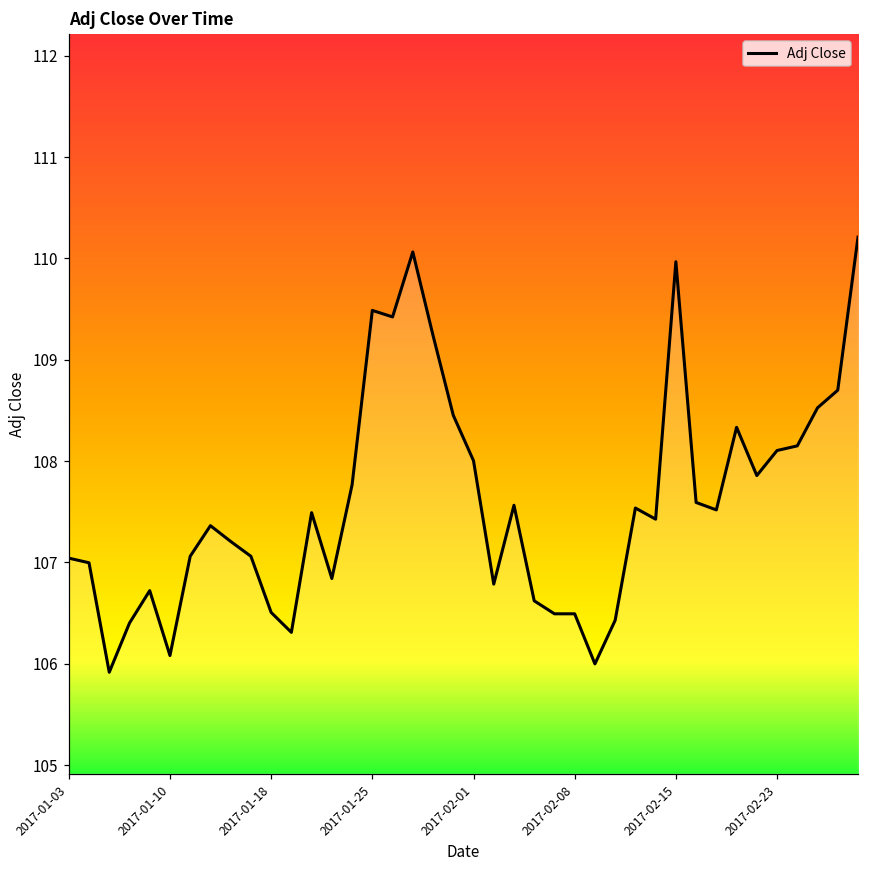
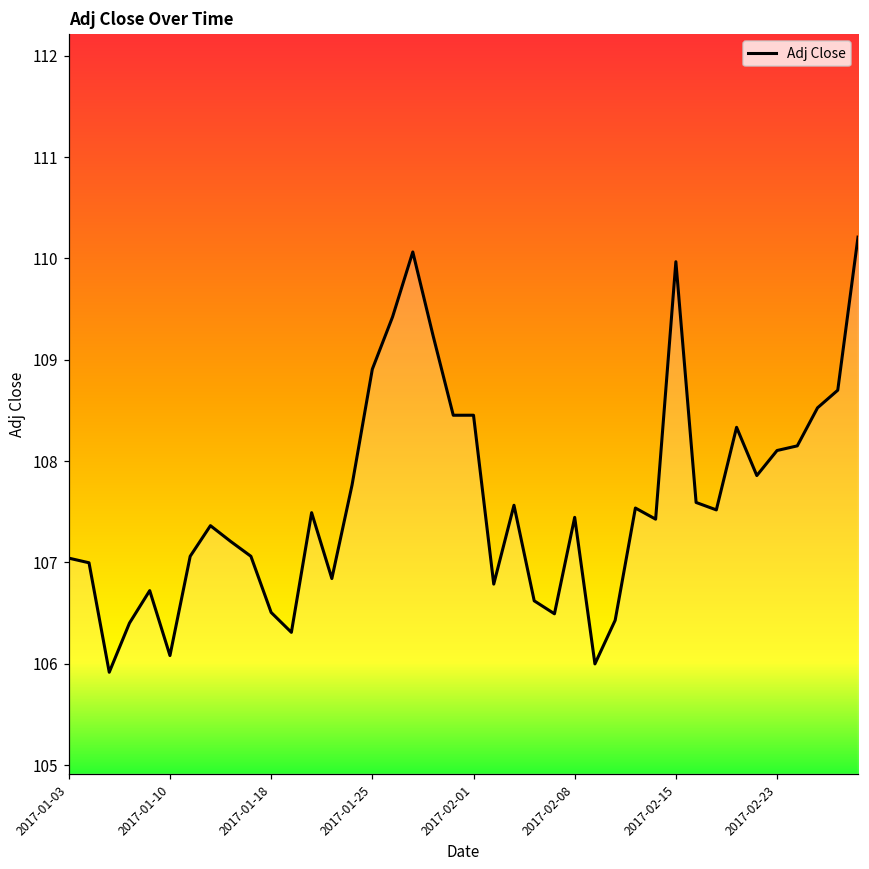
  {
    "2017-01-03": 107.0,
    "2017-01-10": 106.1,
    "2017-01-18": 106.5,
-   "2017-01-25": 109.5,
-   "2017-02-01": 108.0,
-   "2017-02-08": 106.5,
+   "2017-01-25": 108.9,
+   "2017-02-01": 108.5,
+   "2017-02-08": 107.4,
    "2017-02-15": 110.0,
    "2017-02-23": 108.1
  }
